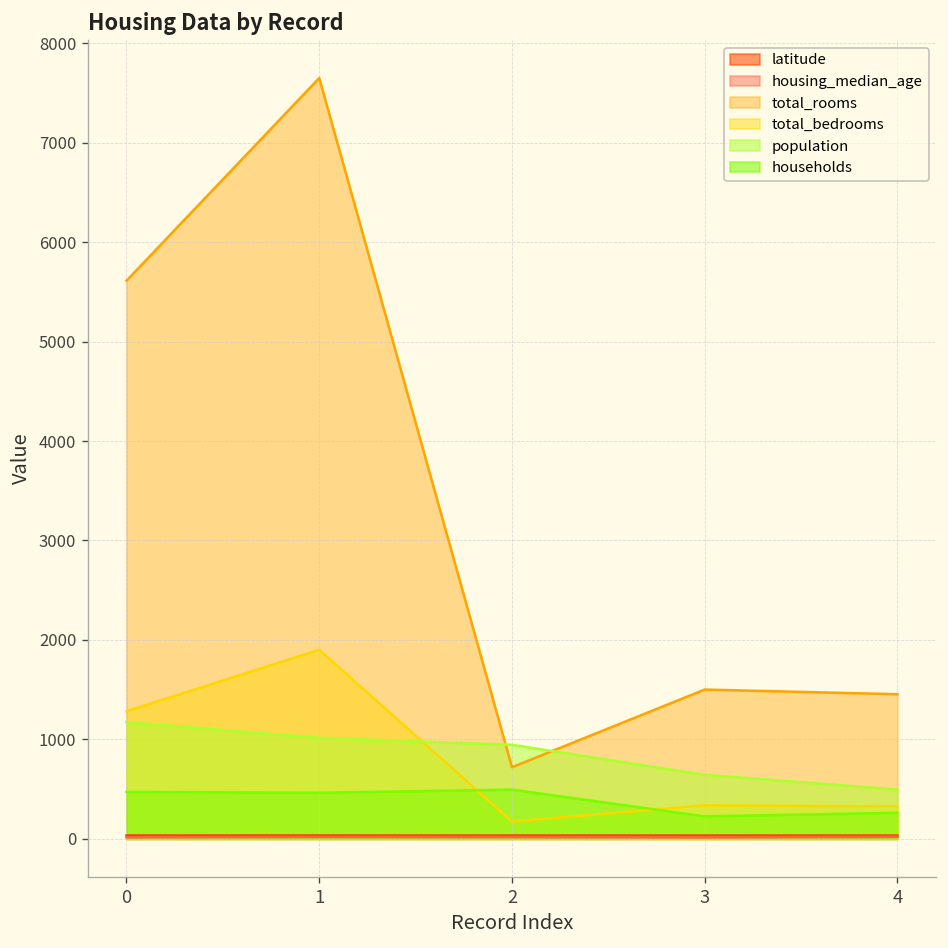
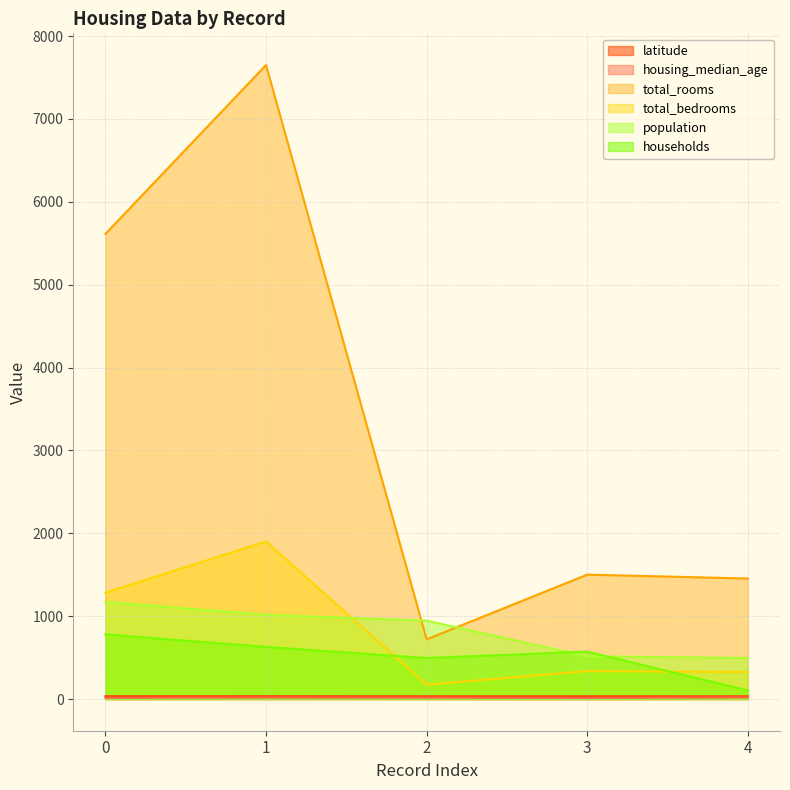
  {
    "population": {
      "0": 1200,
      "1": 1000,
      "2": 900,
-     "3": 600,
+     "3": 500,
      "4": 500
    },
    "households": {
-     "0": 500,
-     "1": 500,
+     "0": 800,
+     "1": 600,
      "2": 500,
-     "3": 200,
-     "4": 300
+     "3": 600,
+     "4": 100
    }
  }
